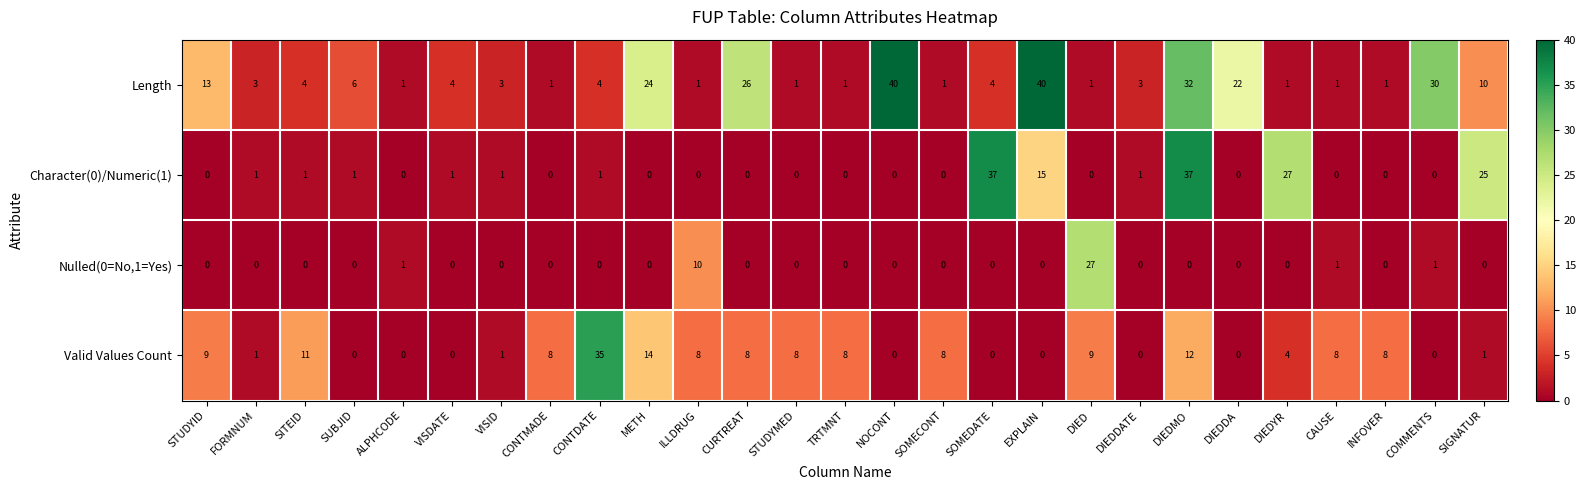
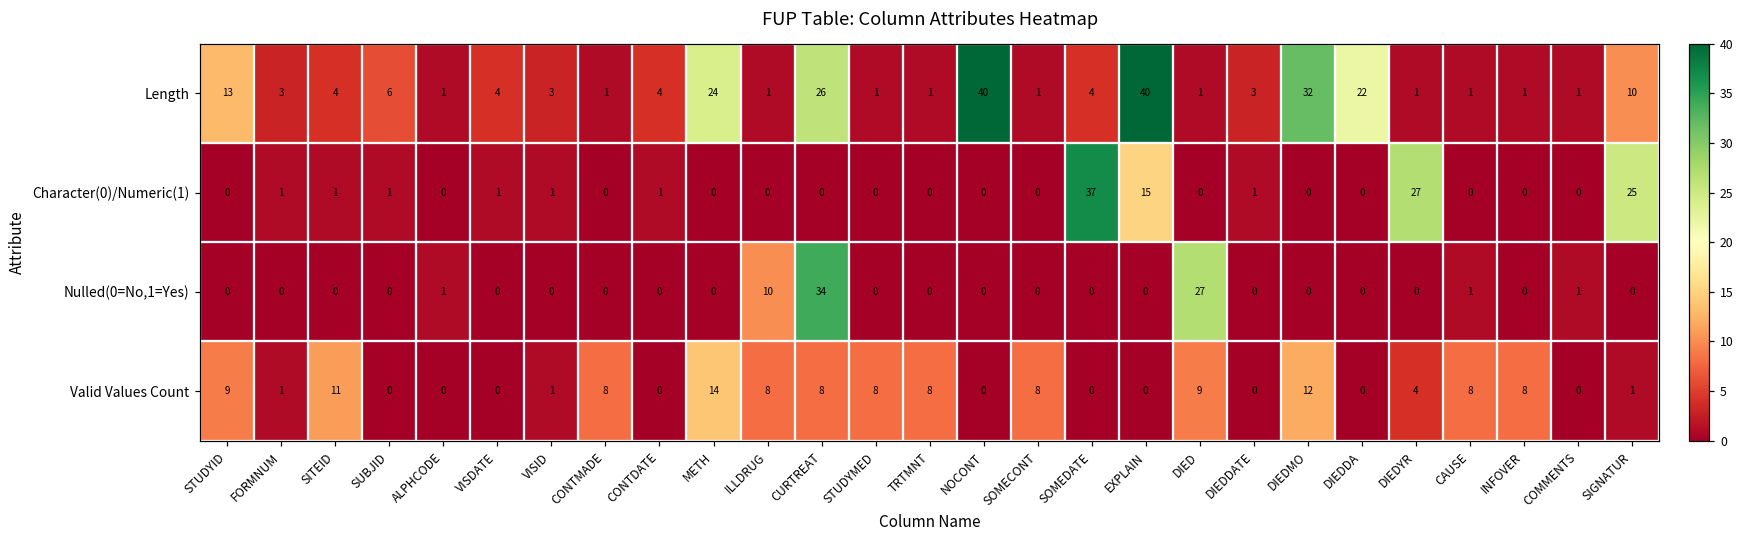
  {
    "Length": {
      "STUDYID": 13,
      "FORMNUM": 3,
      "SITEID": 4,
      "SUBJID": 6,
      "ALPHCODE": 1,
      "VISDATE": 4,
      "VISID": 3,
      "CONTMADE": 1,
      "CONTDATE": 4,
      "METH": 24,
      "ILLDRUG": 1,
      "CURTREAT": 26,
      "STUDYMED": 1,
      "TRTMNT": 1,
      "NOCONT": 40,
      "SOMECONT": 1,
      "SOMEDATE": 4,
      "EXPLAIN": 40,
      "DIED": 1,
      "DIEDDATE": 3,
      "DIEDMO": 32,
      "DIEDDA": 22,
      "DIEDYR": 1,
      "CAUSE": 1,
      "INFOVER": 1,
-     "COMMENTS": 30,
+     "COMMENTS": 1,
      "SIGNATUR": 10
    },
    "Character(0)/Numeric(1)": {
      "STUDYID": 0,
      "FORMNUM": 1,
      "SITEID": 1,
      "SUBJID": 1,
      "ALPHCODE": 0,
      "VISDATE": 1,
      "VISID": 1,
      "CONTMADE": 0,
      "CONTDATE": 1,
      "METH": 0,
      "ILLDRUG": 0,
      "CURTREAT": 0,
      "STUDYMED": 0,
      "TRTMNT": 0,
      "NOCONT": 0,
      "SOMECONT": 0,
      "SOMEDATE": 37,
      "EXPLAIN": 15,
      "DIED": 0,
      "DIEDDATE": 1,
-     "DIEDMO": 37,
+     "DIEDMO": 0,
      "DIEDDA": 0,
      "DIEDYR": 27,
      "CAUSE": 0,
      "INFOVER": 0,
      "COMMENTS": 0,
      "SIGNATUR": 25
    },
    "Nulled(0=No,1=Yes)": {
      "STUDYID": 0,
      "FORMNUM": 0,
      "SITEID": 0,
      "SUBJID": 0,
      "ALPHCODE": 1,
      "VISDATE": 0,
      "VISID": 0,
      "CONTMADE": 0,
      "CONTDATE": 0,
      "METH": 0,
      "ILLDRUG": 10,
-     "CURTREAT": 0,
+     "CURTREAT": 34,
      "STUDYMED": 0,
      "TRTMNT": 0,
      "NOCONT": 0,
      "SOMECONT": 0,
      "SOMEDATE": 0,
      "EXPLAIN": 0,
      "DIED": 27,
      "DIEDDATE": 0,
      "DIEDMO": 0,
      "DIEDDA": 0,
      "DIEDYR": 0,
      "CAUSE": 1,
      "INFOVER": 0,
      "COMMENTS": 1,
      "SIGNATUR": 0
    },
    "Valid Values Count": {
      "STUDYID": 9,
      "FORMNUM": 1,
      "SITEID": 11,
      "SUBJID": 0,
      "ALPHCODE": 0,
      "VISDATE": 0,
      "VISID": 1,
      "CONTMADE": 8,
-     "CONTDATE": 35,
+     "CONTDATE": 0,
      "METH": 14,
      "ILLDRUG": 8,
      "CURTREAT": 8,
      "STUDYMED": 8,
      "TRTMNT": 8,
      "NOCONT": 0,
      "SOMECONT": 8,
      "SOMEDATE": 0,
      "EXPLAIN": 0,
      "DIED": 9,
      "DIEDDATE": 0,
      "DIEDMO": 12,
      "DIEDDA": 0,
      "DIEDYR": 4,
      "CAUSE": 8,
      "INFOVER": 8,
      "COMMENTS": 0,
      "SIGNATUR": 1
    }
  }
